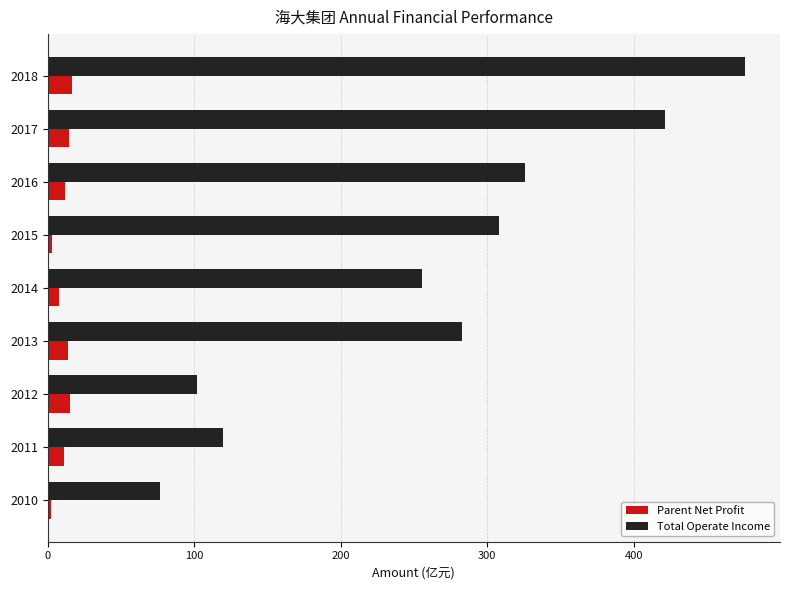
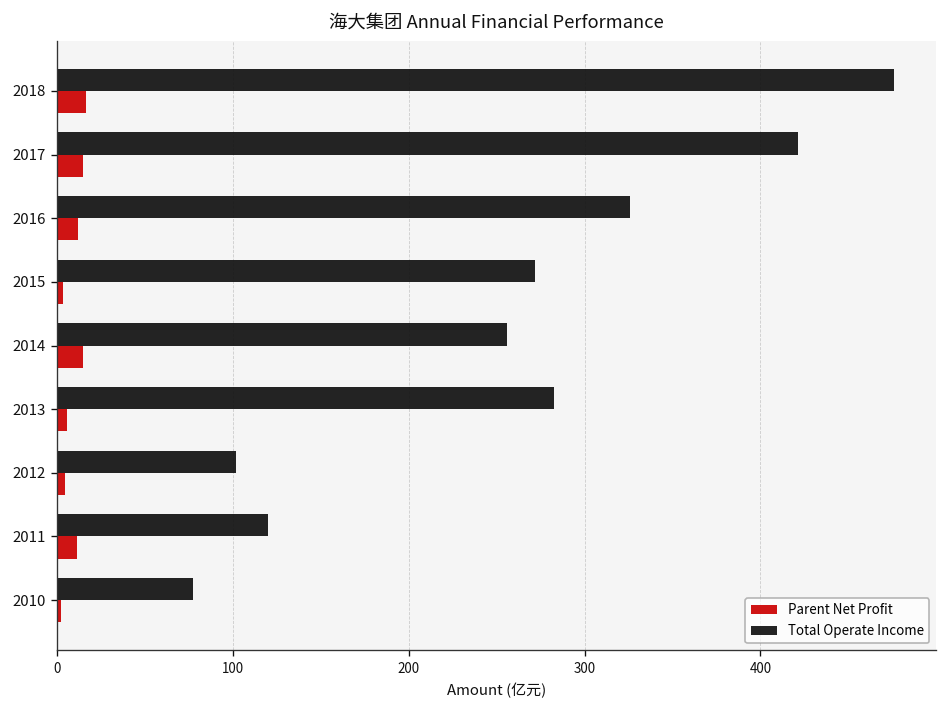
  {
    "Parent Net Profit": {
      "2018": 16,
      "2017": 14,
      "2016": 12,
      "2015": 3,
-     "2014": 8,
-     "2013": 14,
-     "2012": 15,
+     "2014": 14,
+     "2013": 5,
+     "2012": 5,
      "2011": 11,
      "2010": 2
    },
    "Total Operate Income": {
      "2018": 476,
      "2017": 422,
      "2016": 326,
-     "2015": 308,
+     "2015": 272,
      "2014": 256,
      "2013": 283,
      "2012": 102,
      "2011": 120,
      "2010": 77
    }
  }
